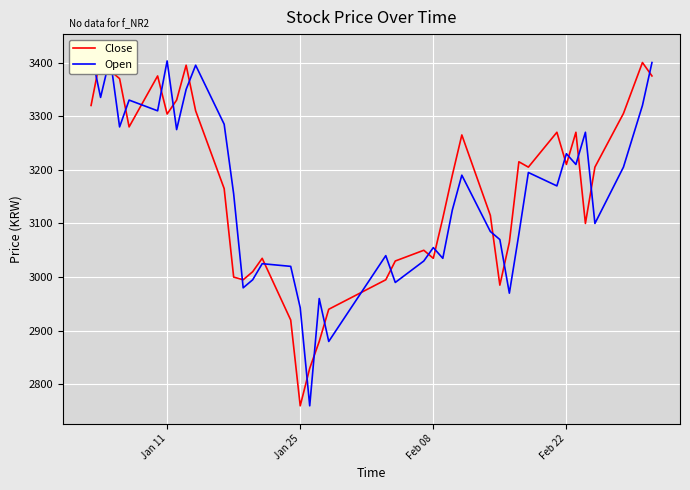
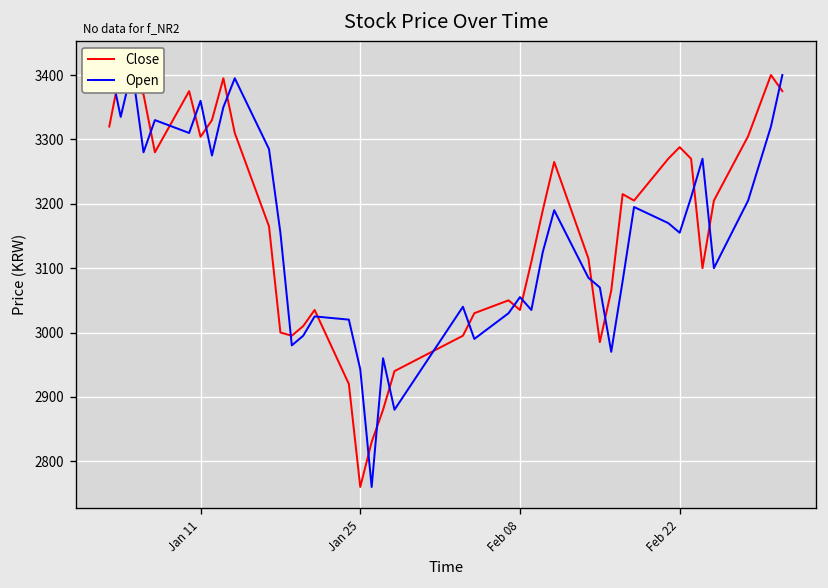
  {
    "Close": {
      "Jan 11": 3300,
      "Jan 25": 2760,
      "Feb 08": 3040,
-     "Feb 22": 3210
+     "Feb 22": 3290
    },
    "Open": {
-     "Jan 11": 3400,
+     "Jan 11": 3360,
      "Jan 25": 2940,
      "Feb 08": 3060,
-     "Feb 22": 3230
+     "Feb 22": 3160
    }
  }
